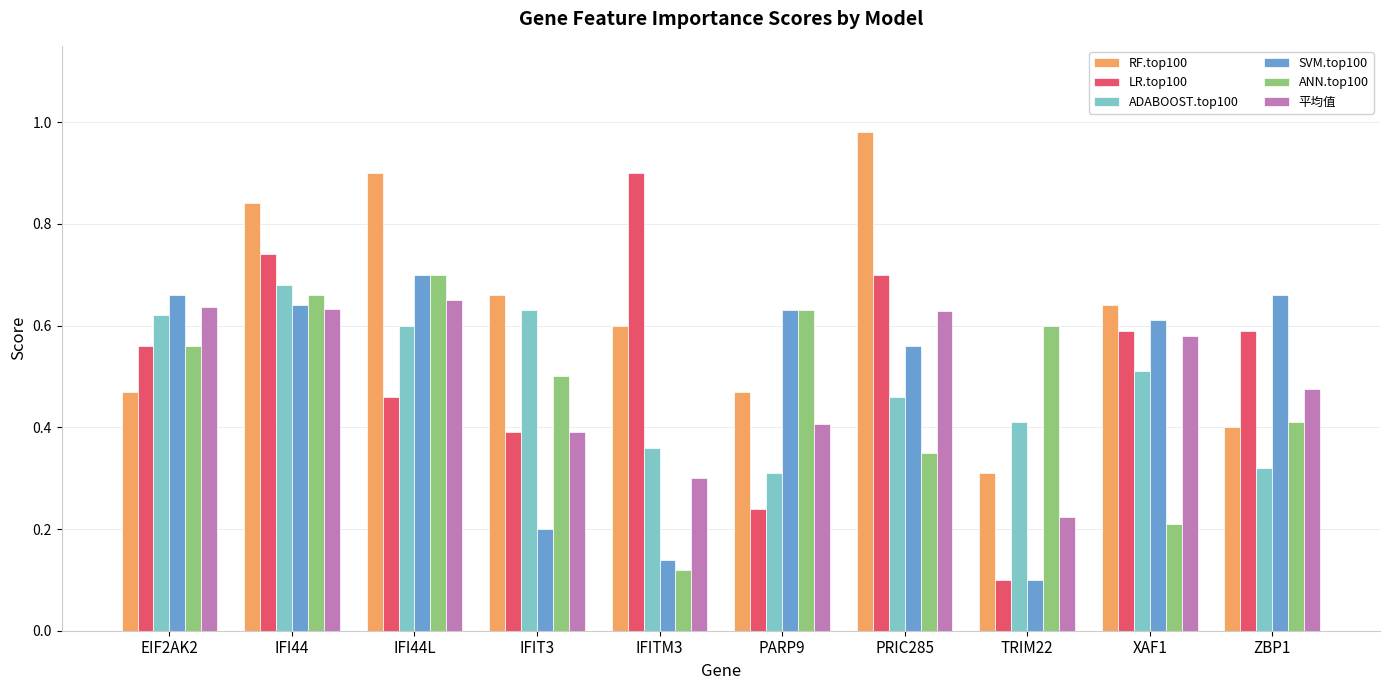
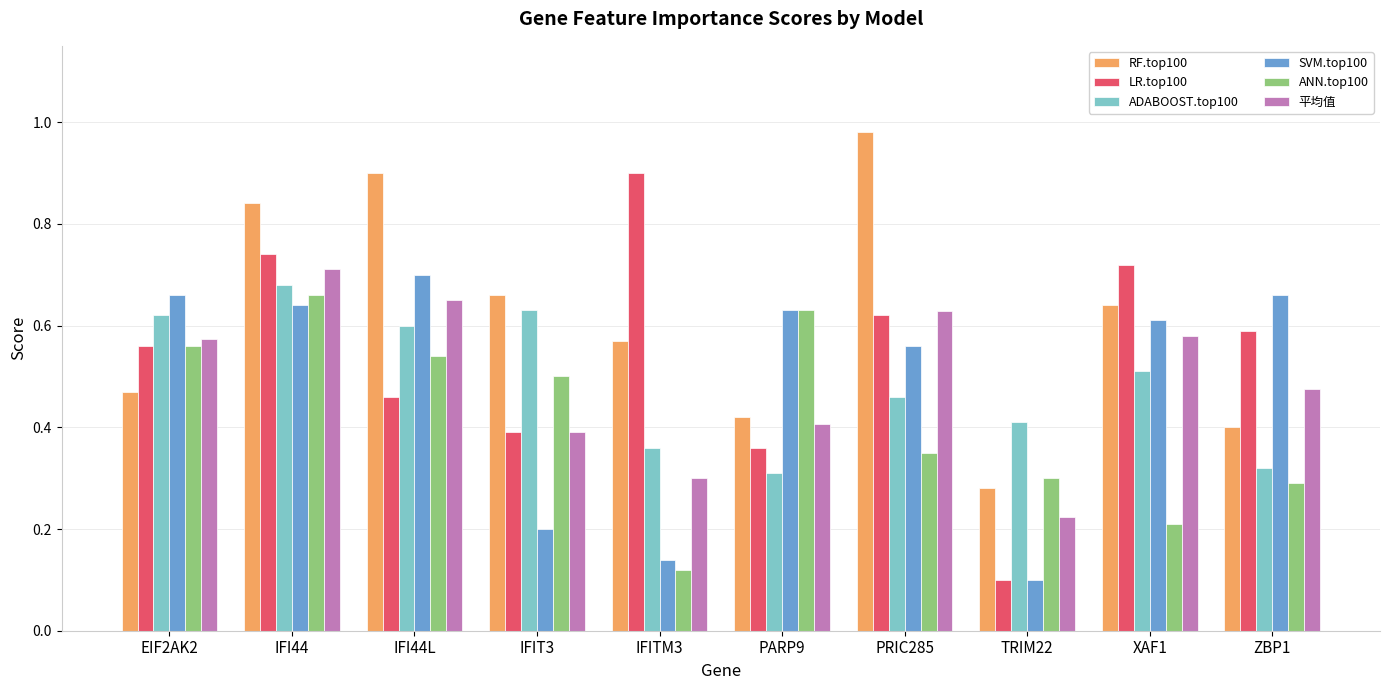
  {
    "RF.top100": {
      "EIF2AK2": 0.47,
      "IFI44": 0.84,
      "IFI44L": 0.90,
      "IFIT3": 0.66,
-     "IFITM3": 0.60,
-     "PARP9": 0.47,
+     "IFITM3": 0.57,
+     "PARP9": 0.42,
      "PRIC285": 0.98,
-     "TRIM22": 0.31,
+     "TRIM22": 0.28,
      "XAF1": 0.64,
      "ZBP1": 0.40
    },
    "LR.top100": {
      "EIF2AK2": 0.56,
      "IFI44": 0.74,
      "IFI44L": 0.46,
      "IFIT3": 0.39,
      "IFITM3": 0.90,
-     "PARP9": 0.24,
-     "PRIC285": 0.70,
+     "PARP9": 0.36,
+     "PRIC285": 0.62,
      "TRIM22": 0.10,
-     "XAF1": 0.59,
+     "XAF1": 0.72,
      "ZBP1": 0.59
    },
    "ANN.top100": {
      "EIF2AK2": 0.56,
      "IFI44": 0.66,
-     "IFI44L": 0.70,
+     "IFI44L": 0.54,
      "IFIT3": 0.50,
      "IFITM3": 0.12,
      "PARP9": 0.63,
      "PRIC285": 0.35,
-     "TRIM22": 0.6,
+     "TRIM22": 0.3,
      "XAF1": 0.21,
-     "ZBP1": 0.41
+     "ZBP1": 0.29
    },
    "平均值": {
-     "EIF2AK2": 0.64,
-     "IFI44": 0.63,
+     "EIF2AK2": 0.57,
+     "IFI44": 0.71,
      "IFI44L": 0.65,
      "IFIT3": 0.39,
      "IFITM3": 0.30,
      "PARP9": 0.41,
      "PRIC285": 0.63,
      "TRIM22": 0.22,
      "XAF1": 0.58,
      "ZBP1": 0.48
    }
  }
